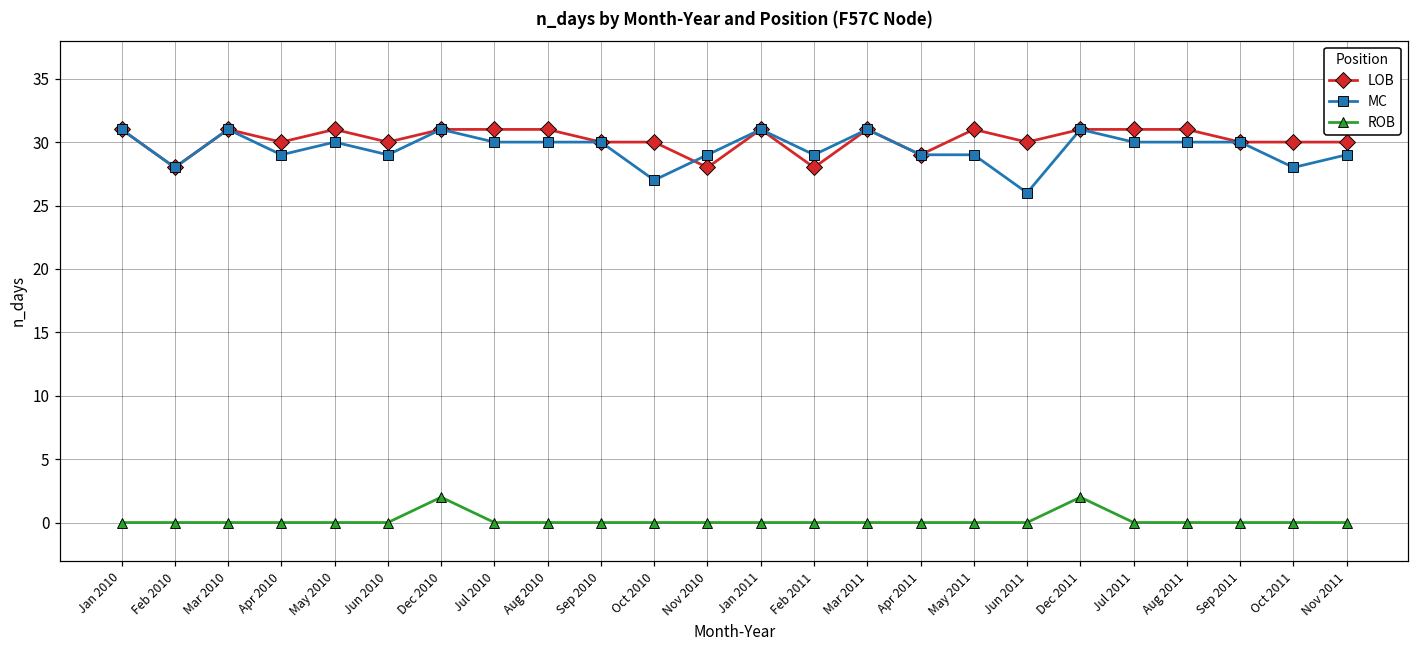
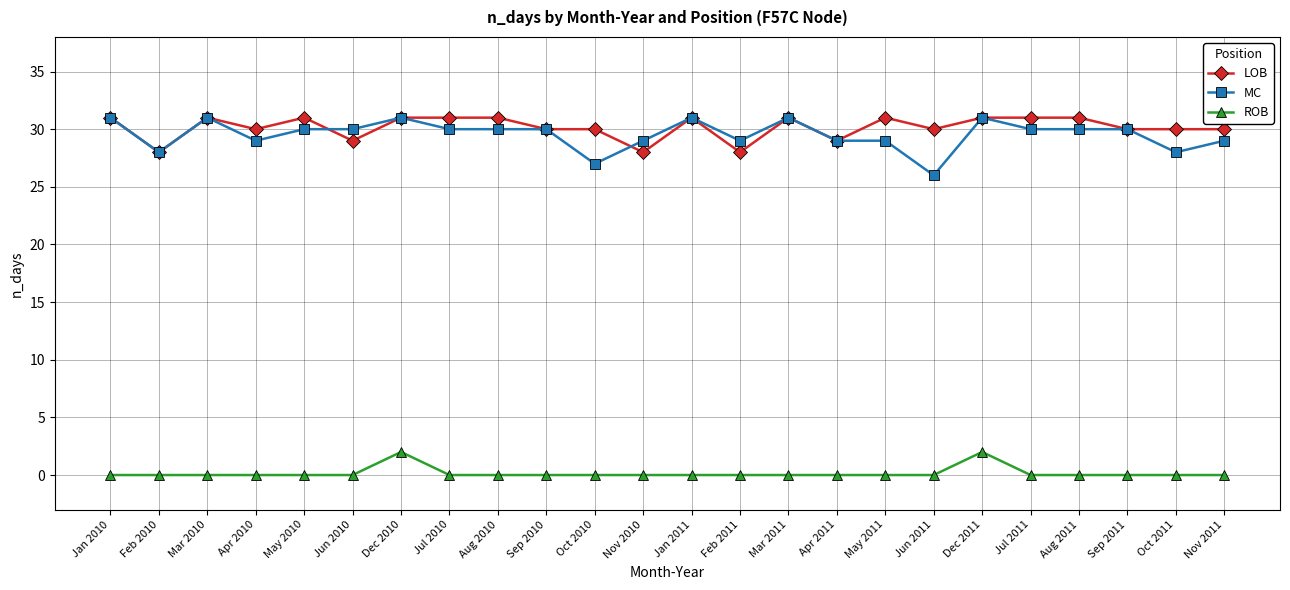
  {
    "LOB": {
      "Apr 2010": 30,
      "May 2010": 31,
-     "Jun 2010": 30,
+     "Jun 2010": 29,
      "Jul 2010": 31,
      "Aug 2010": 31,
      "Oct 2010": 30,
      "Nov 2010": 28,
      "Feb 2011": 28,
      "May 2011": 31,
      "Jun 2011": 30,
      "Jul 2011": 31,
      "Aug 2011": 31,
      "Oct 2011": 30,
      "Nov 2011": 30
    },
    "MC": {
      "Apr 2010": 29,
      "May 2010": 30,
-     "Jun 2010": 29,
+     "Jun 2010": 30,
      "Jul 2010": 30,
      "Aug 2010": 30,
      "Oct 2010": 27,
      "Nov 2010": 29,
      "Feb 2011": 29,
      "May 2011": 29,
      "Jun 2011": 26,
      "Jul 2011": 30,
      "Aug 2011": 30,
      "Oct 2011": 28,
      "Nov 2011": 29
    },
    "ROB": {
      "Jan 2010": 0,
      "Feb 2010": 0,
      "Mar 2010": 0,
      "Apr 2010": 0,
      "May 2010": 0,
      "Jun 2010": 0,
      "Dec 2010": 2,
      "Jul 2010": 0,
      "Aug 2010": 0,
      "Sep 2010": 0,
      "Oct 2010": 0,
      "Nov 2010": 0,
      "Jan 2011": 0,
      "Feb 2011": 0,
      "Mar 2011": 0,
      "Apr 2011": 0,
      "May 2011": 0,
      "Jun 2011": 0,
      "Dec 2011": 2,
      "Jul 2011": 0,
      "Aug 2011": 0,
      "Sep 2011": 0,
      "Oct 2011": 0,
      "Nov 2011": 0
    }
  }
